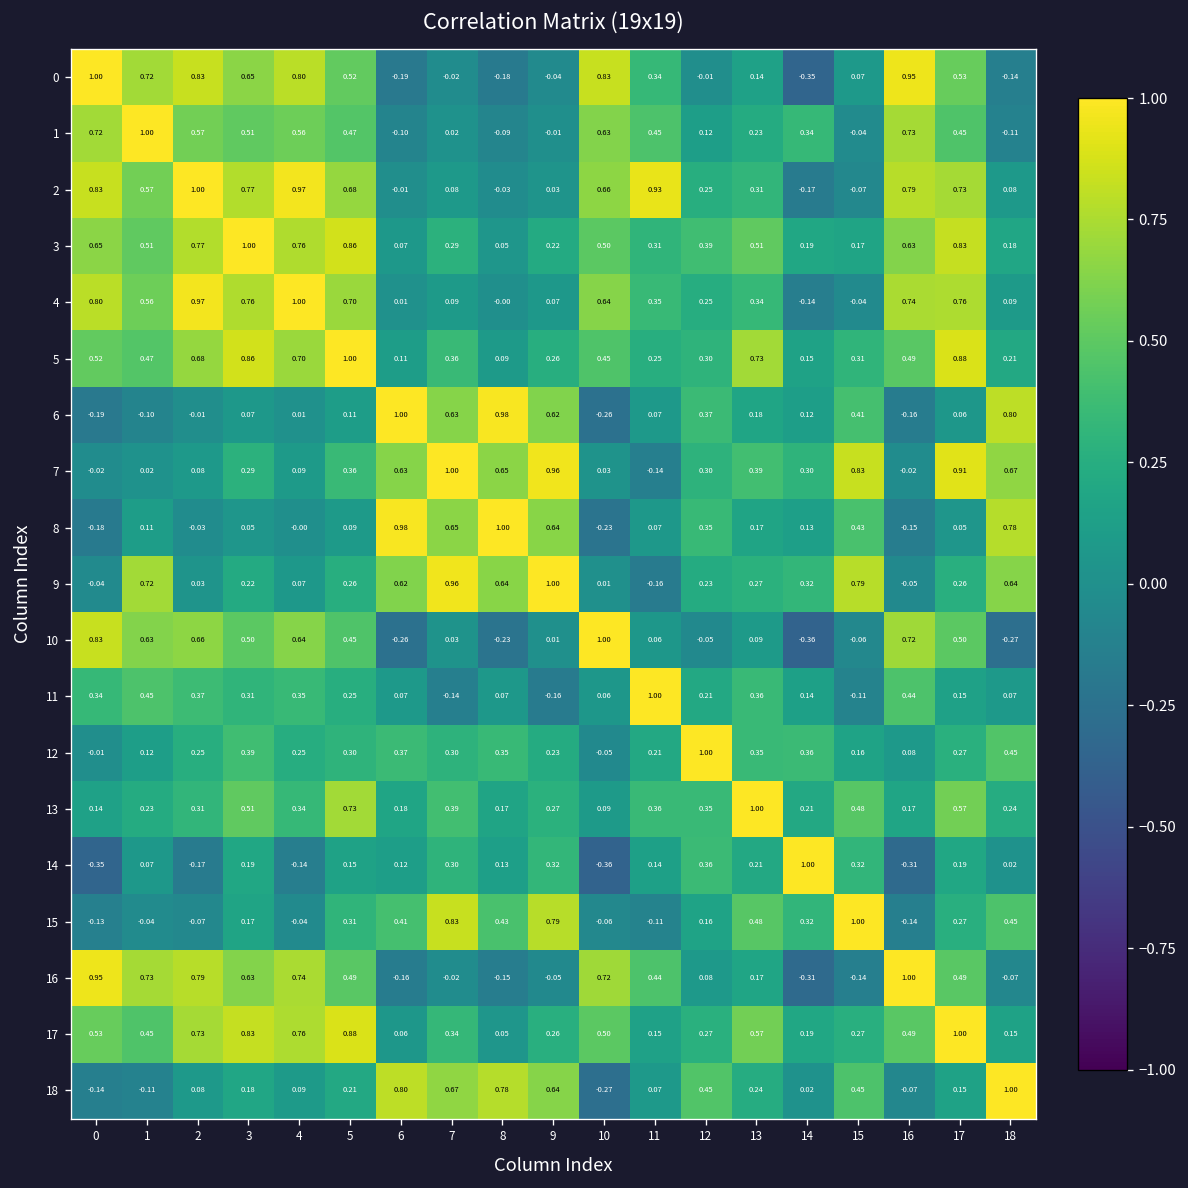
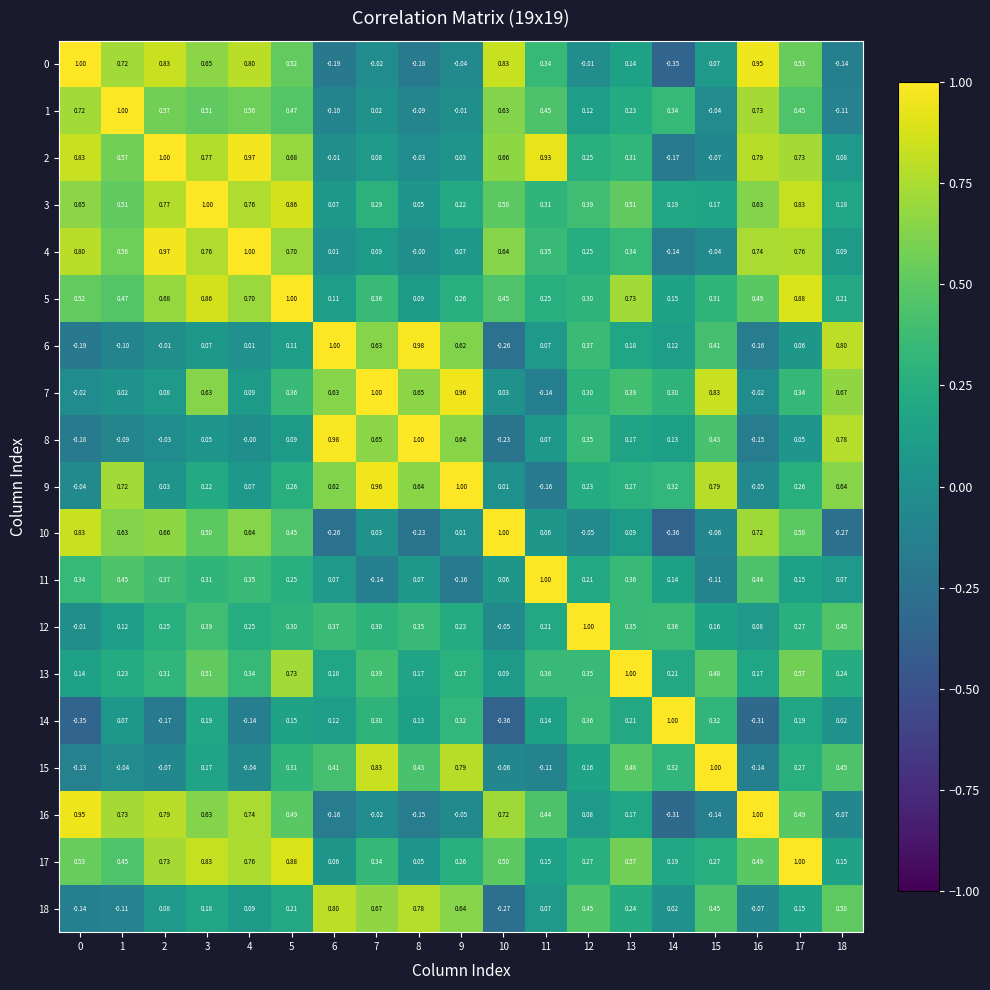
  {
    "7": {
      "0": -0.02,
      "1": 0.02,
      "2": 0.08,
-     "3": 0.29,
+     "3": 0.63,
      "4": 0.09,
      "5": 0.36,
      "6": 0.63,
      "7": 1.00,
      "8": 0.65,
      "9": 0.96,
      "10": 0.03,
      "11": -0.14,
      "12": 0.30,
      "13": 0.39,
      "14": 0.30,
      "15": 0.83,
      "16": -0.02,
-     "17": 0.91,
+     "17": 0.34,
      "18": 0.67
    },
    "8": {
      "0": -0.18,
-     "1": 0.11,
+     "1": -0.09,
      "2": -0.03,
      "3": 0.05,
      "4": -0.00,
      "5": 0.09,
      "6": 0.98,
      "7": 0.65,
      "8": 1.00,
      "9": 0.64,
      "10": -0.23,
      "11": 0.07,
      "12": 0.35,
      "13": 0.17,
      "14": 0.13,
      "15": 0.43,
      "16": -0.15,
      "17": 0.05,
      "18": 0.78
    },
    "18": {
      "0": -0.14,
      "1": -0.11,
      "2": 0.08,
      "3": 0.18,
      "4": 0.09,
      "5": 0.21,
      "6": 0.80,
      "7": 0.67,
      "8": 0.78,
      "9": 0.64,
      "10": -0.27,
      "11": 0.07,
      "12": 0.45,
      "13": 0.24,
      "14": 0.02,
      "15": 0.45,
      "16": -0.07,
      "17": 0.15,
-     "18": 1.00
+     "18": 0.50
    }
  }
